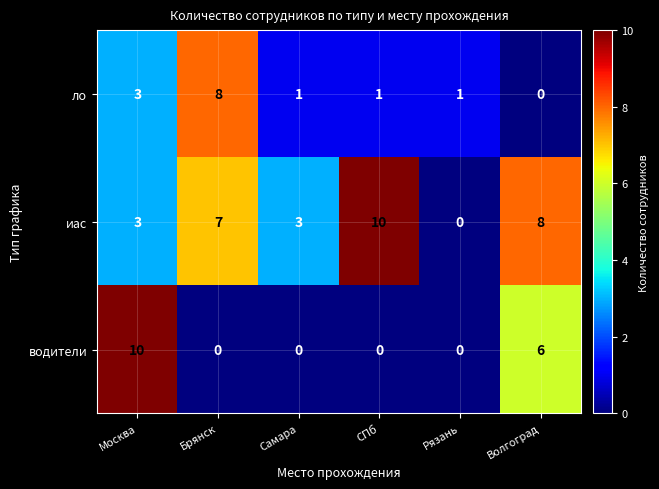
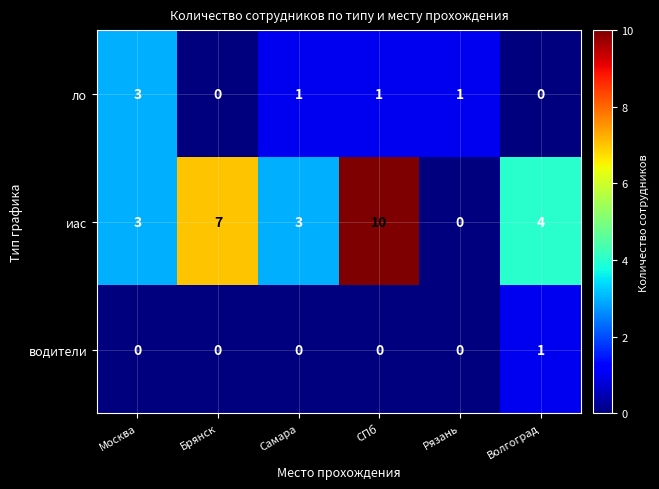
  {
    "ло": {
      "Москва": 3,
-     "Брянск": 8,
+     "Брянск": 0,
      "Самара": 1,
      "СПб": 1,
      "Рязань": 1,
      "Волгоград": 0
    },
    "иас": {
      "Москва": 3,
      "Брянск": 7,
      "Самара": 3,
      "СПб": 10,
      "Рязань": 0,
-     "Волгоград": 8
+     "Волгоград": 4
    },
    "водители": {
-     "Москва": 10,
+     "Москва": 0,
      "Брянск": 0,
      "Самара": 0,
      "СПб": 0,
      "Рязань": 0,
-     "Волгоград": 6
+     "Волгоград": 1
    }
  }
